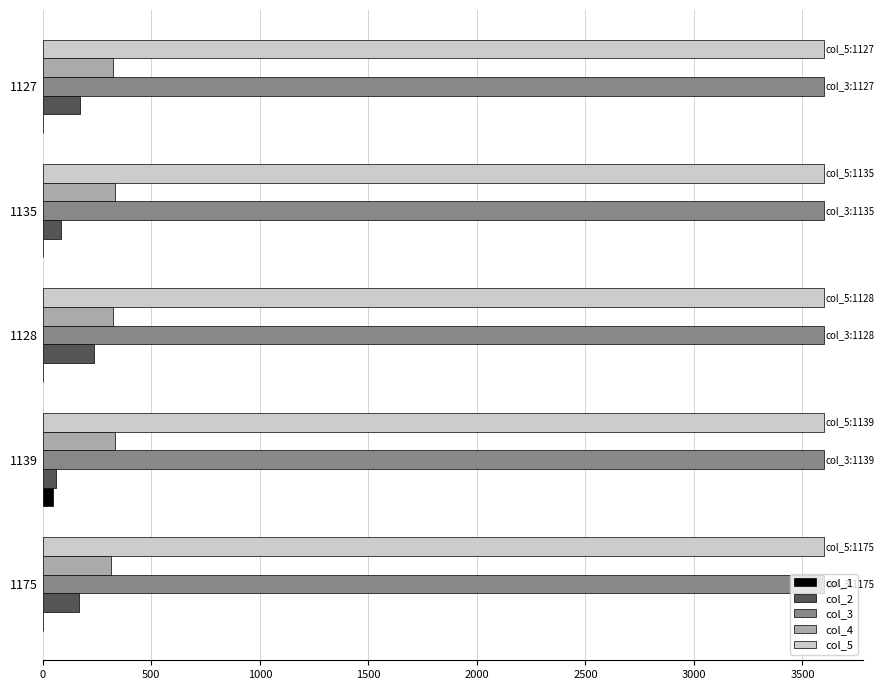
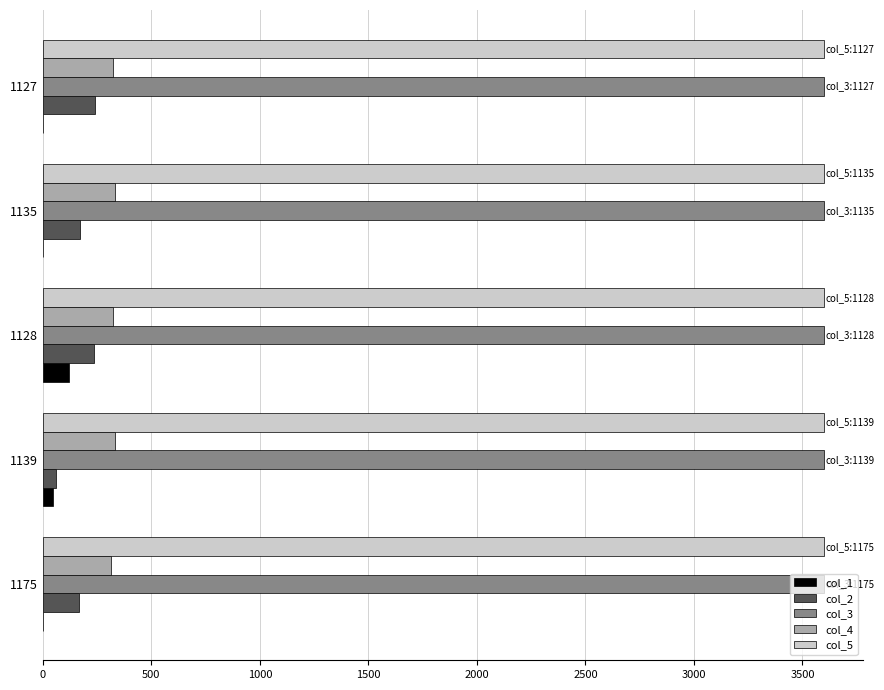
  {
    "col_1": {
-     "1128": 0,
+     "1128": 120,
      "1139": 50
    },
    "col_2": {
-     "1127": 170,
-     "1135": 80,
+     "1127": 240,
+     "1135": 170,
      "1128": 230,
      "1139": 60,
      "1175": 170
    }
  }
